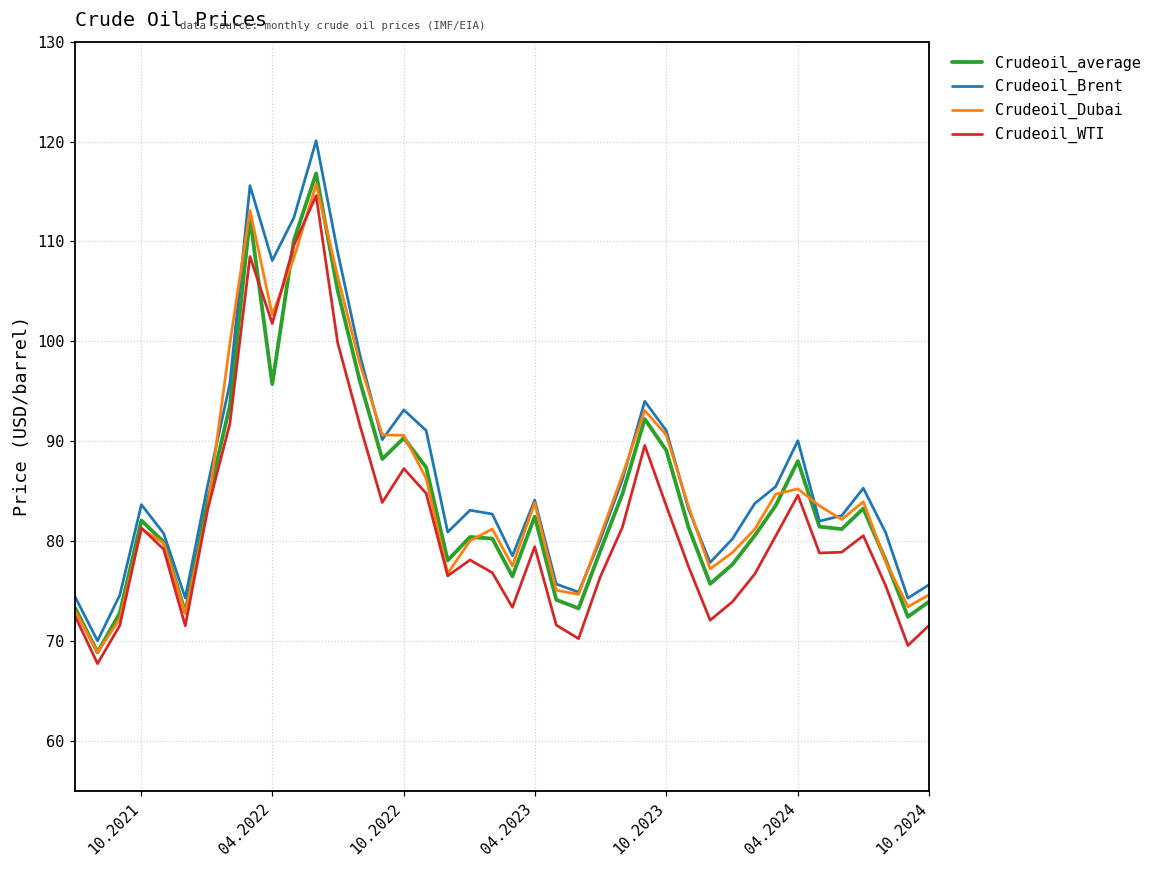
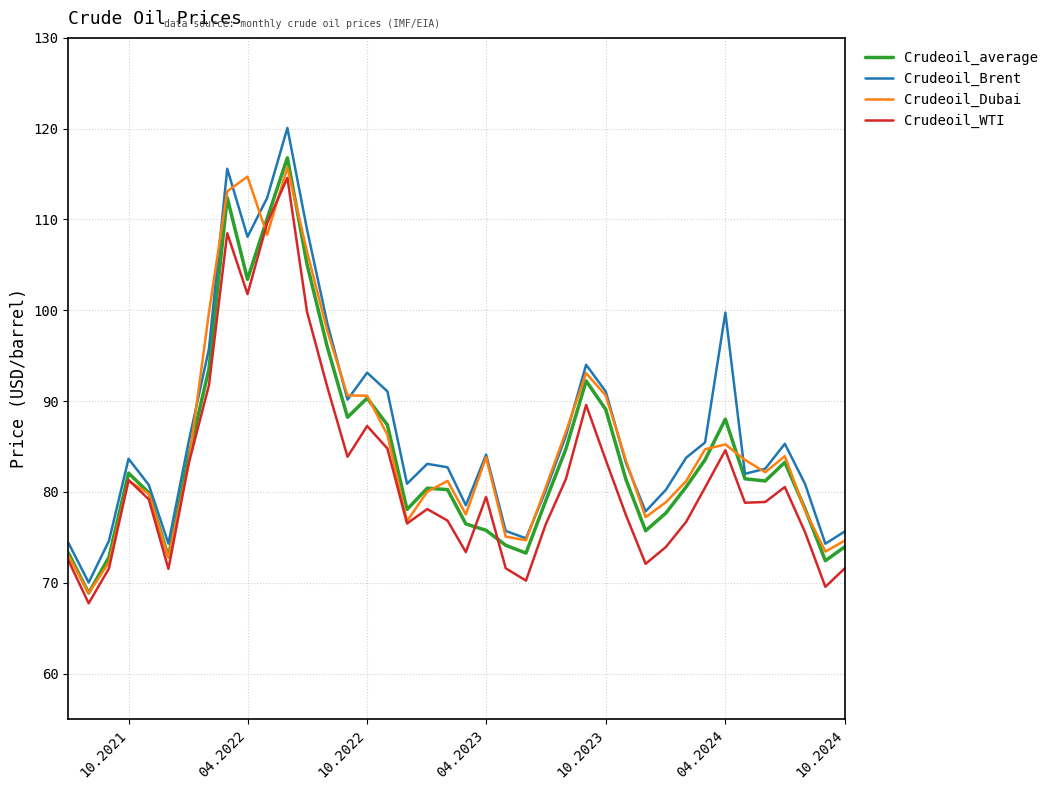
  {
    "Crudeoil_average": {
      "10.2021": 82,
-     "04.2022": 96,
-     "04.2023": 82,
+     "04.2022": 103,
+     "04.2023": 76,
      "10.2023": 89,
      "04.2024": 88,
      "10.2024": 74
    },
    "Crudeoil_Brent": {
      "10.2021": 84,
      "04.2022": 108,
      "10.2022": 93,
      "10.2023": 91,
-     "04.2024": 90,
+     "04.2024": 100,
      "10.2024": 76
    },
    "Crudeoil_Dubai": {
-     "04.2022": 103,
+     "04.2022": 115,
      "10.2023": 91,
      "04.2024": 85,
      "10.2024": 75
    },
    "Crudeoil_WTI": {
      "04.2022": 102,
      "10.2022": 87,
      "04.2023": 79,
      "10.2023": 84,
      "04.2024": 85,
      "10.2024": 72
    }
  }
